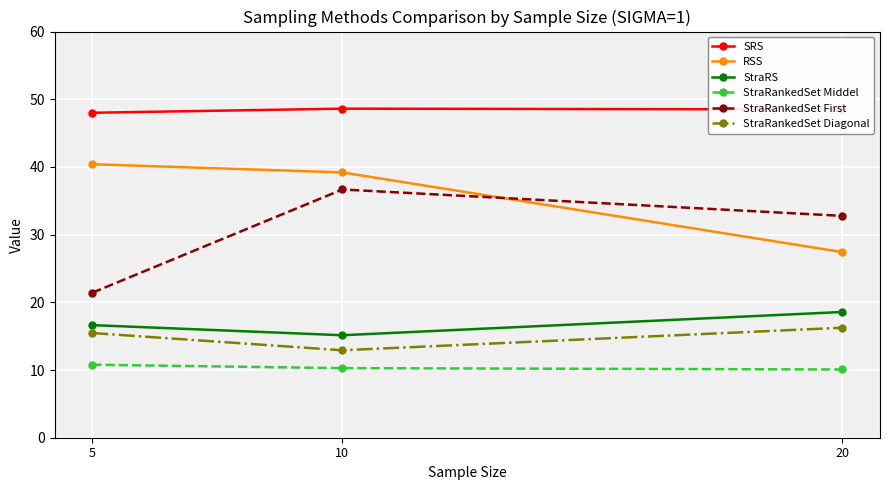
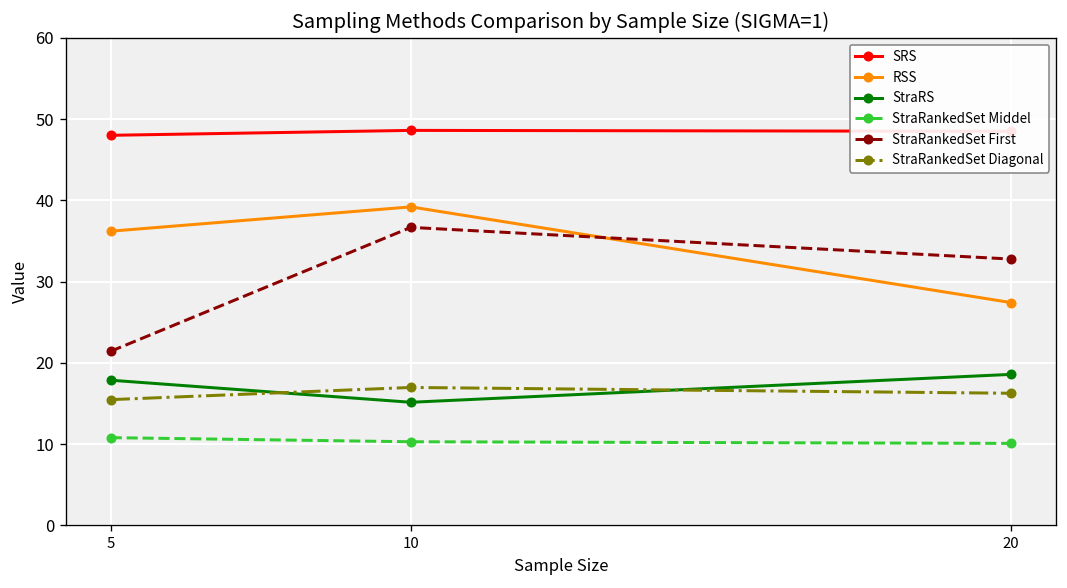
  {
    "SRS": {
      "5": 48,
      "10": 49
    },
    "RSS": {
-     "5": 40,
+     "5": 36,
      "10": 39,
      "20": 27
    },
    "StraRS": {
-     "5": 17,
+     "5": 18,
      "10": 15,
      "20": 19
    },
    "StraRankedSet Middel": {
      "5": 11,
      "10": 10,
      "20": 10
    },
    "StraRankedSet First": {
      "5": 21,
      "10": 37,
      "20": 33
    },
    "StraRankedSet Diagonal": {
      "5": 15,
-     "10": 13,
+     "10": 17,
      "20": 16
    }
  }
